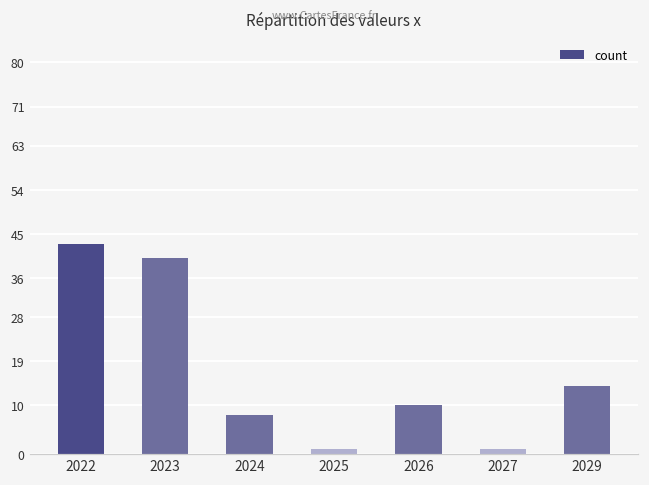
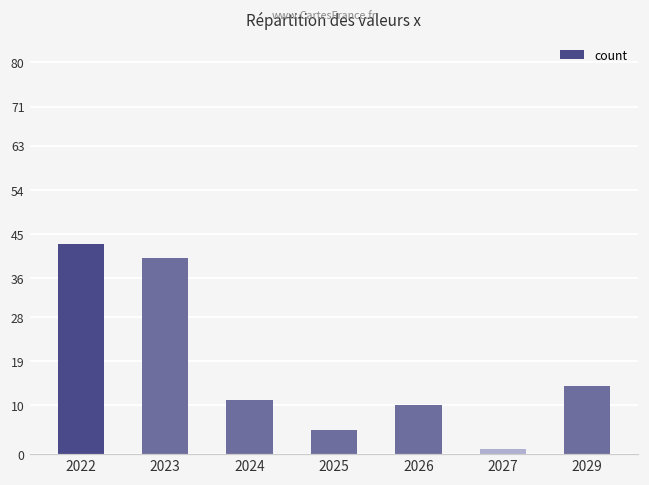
  {
    "2022": 43,
    "2023": 40,
-   "2024": 8,
-   "2025": 1,
+   "2024": 11,
+   "2025": 5,
    "2026": 10,
    "2027": 1,
    "2029": 14
  }
